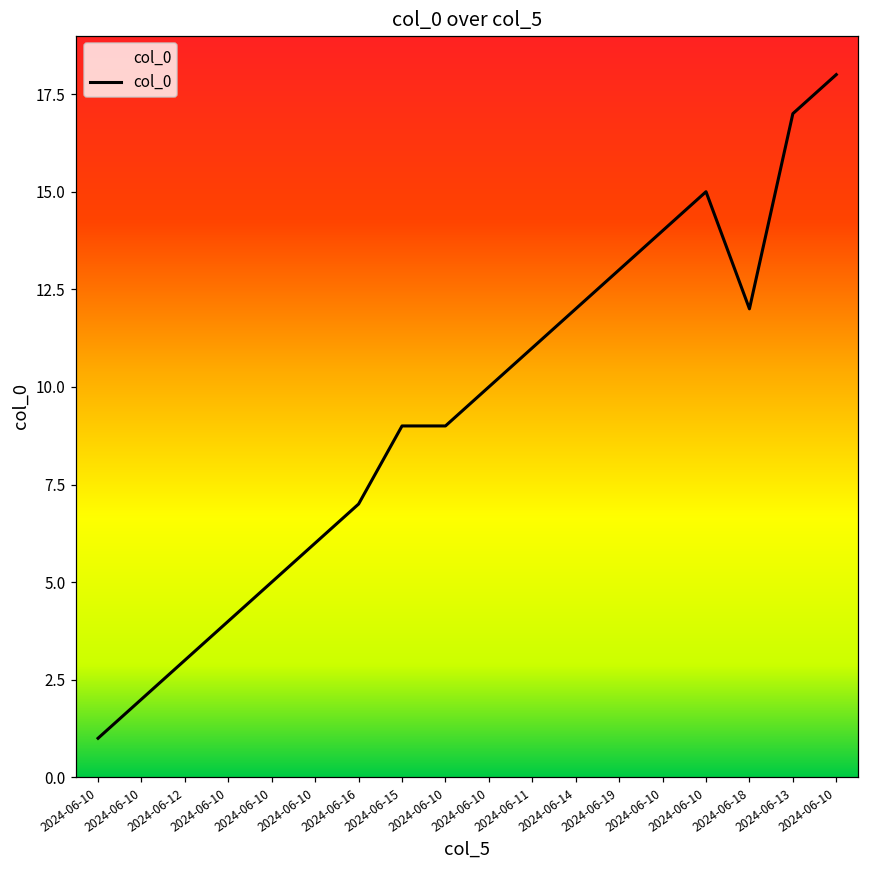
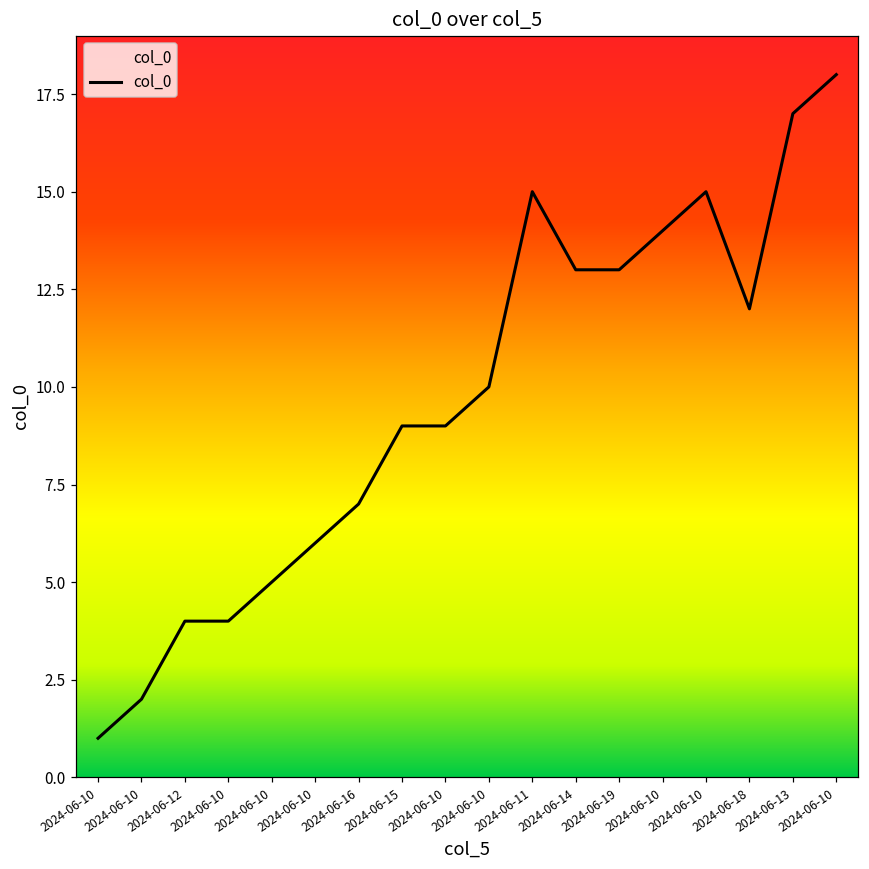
  {
-   "2024-06-12": 3,
+   "2024-06-12": 4,
    "2024-06-16": 7,
    "2024-06-15": 9,
-   "2024-06-11": 11,
-   "2024-06-14": 12,
+   "2024-06-11": 15,
+   "2024-06-14": 13,
    "2024-06-19": 13,
    "2024-06-18": 12,
    "2024-06-13": 17
  }
